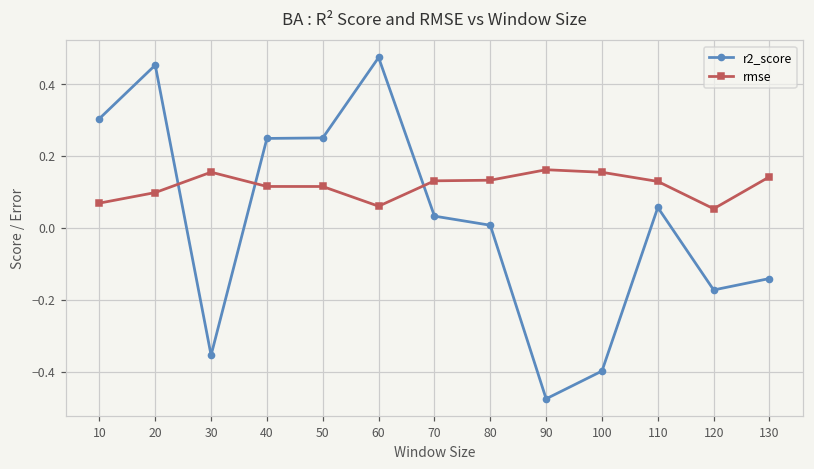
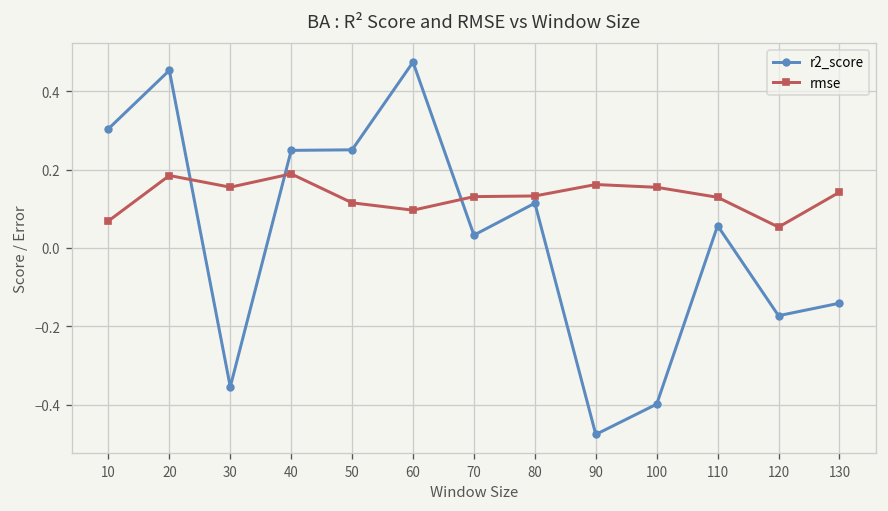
  {
    "r2_score": {
      "10": 0.30,
      "20": 0.45,
      "30": -0.35,
      "40": 0.25,
      "50": 0.25,
      "60": 0.48,
      "70": 0.03,
-     "80": 0.01,
+     "80": 0.11,
      "90": -0.48,
      "100": -0.40,
      "110": 0.06,
      "120": -0.17,
      "130": -0.14
    },
    "rmse": {
      "10": 0.07,
-     "20": 0.10,
+     "20": 0.19,
      "30": 0.16,
-     "40": 0.12,
+     "40": 0.19,
      "50": 0.12,
-     "60": 0.06,
+     "60": 0.10,
      "70": 0.13,
      "80": 0.13,
      "90": 0.16,
      "100": 0.16,
      "110": 0.13,
      "120": 0.05,
      "130": 0.14
    }
  }
